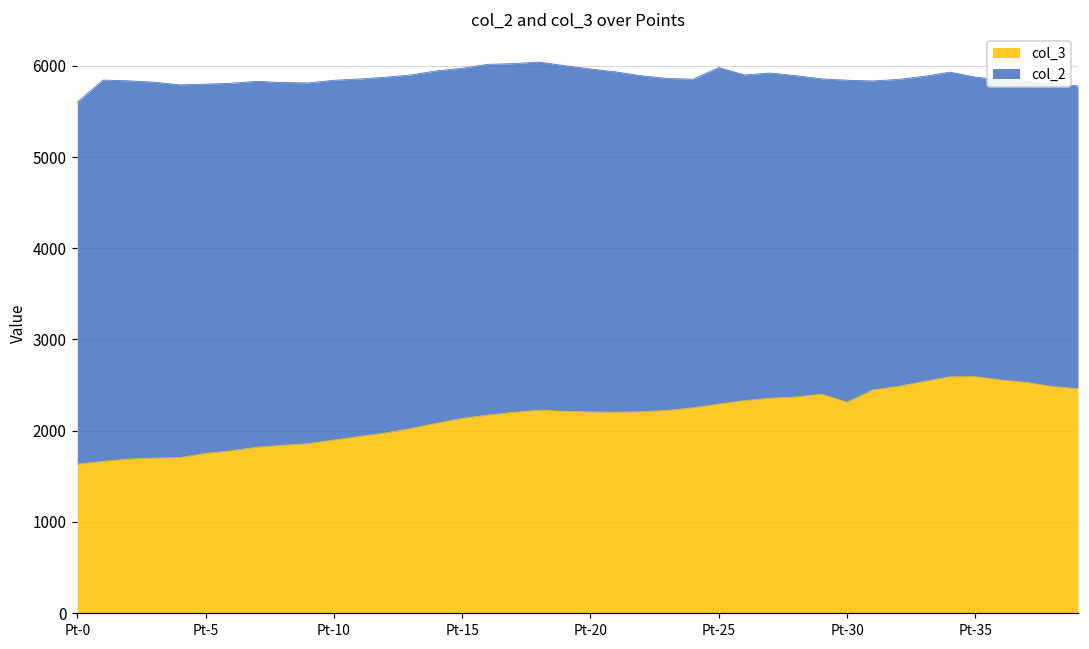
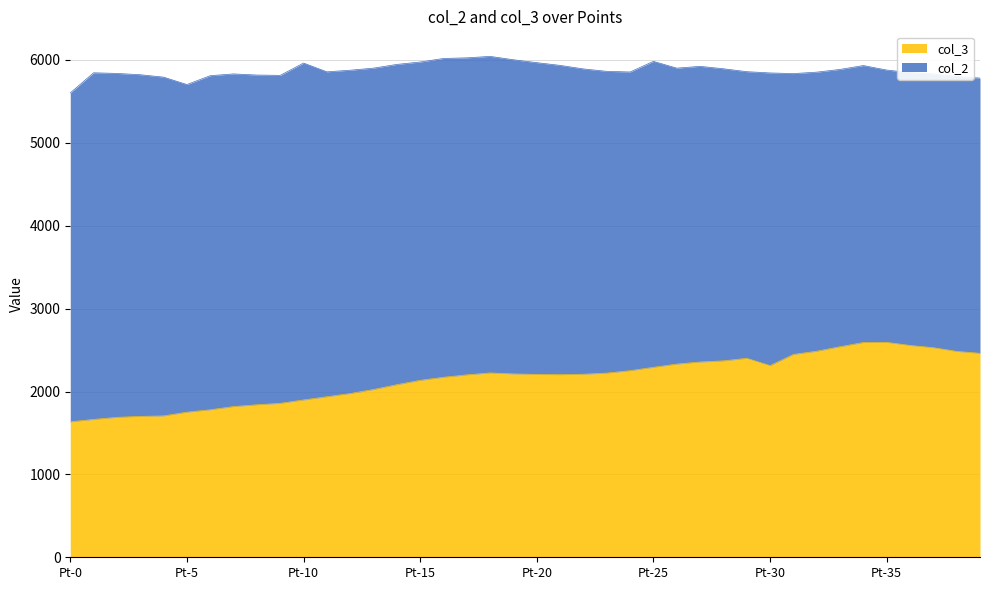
  {
    "col_3": {
      "Pt-0": 1600,
      "Pt-5": 1800,
      "Pt-10": 1900,
      "Pt-15": 2100,
      "Pt-20": 2200,
      "Pt-25": 2300,
      "Pt-30": 2300,
      "Pt-35": 2600
    },
    "col_2": {
      "Pt-0": 4000,
-     "Pt-5": 4100,
-     "Pt-10": 3900,
+     "Pt-5": 4000,
+     "Pt-10": 4100,
      "Pt-15": 3800,
      "Pt-20": 3800,
      "Pt-25": 3700,
      "Pt-30": 3500,
      "Pt-35": 3300
    }
  }
